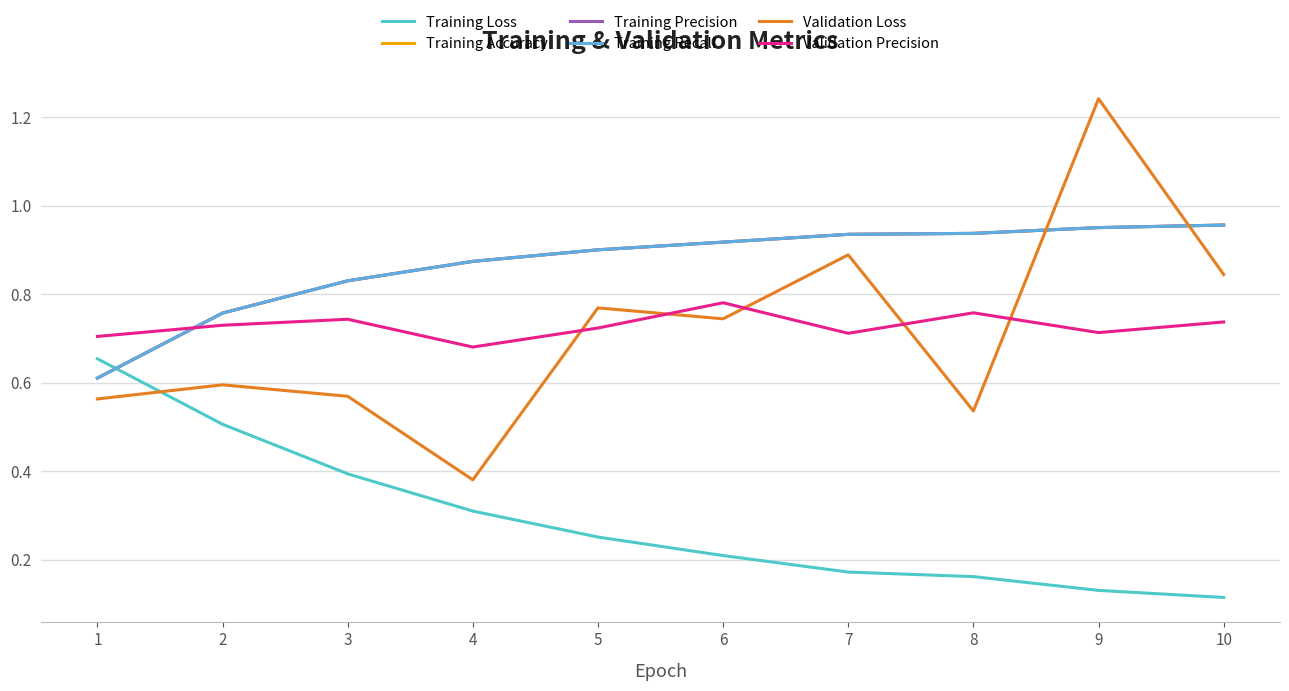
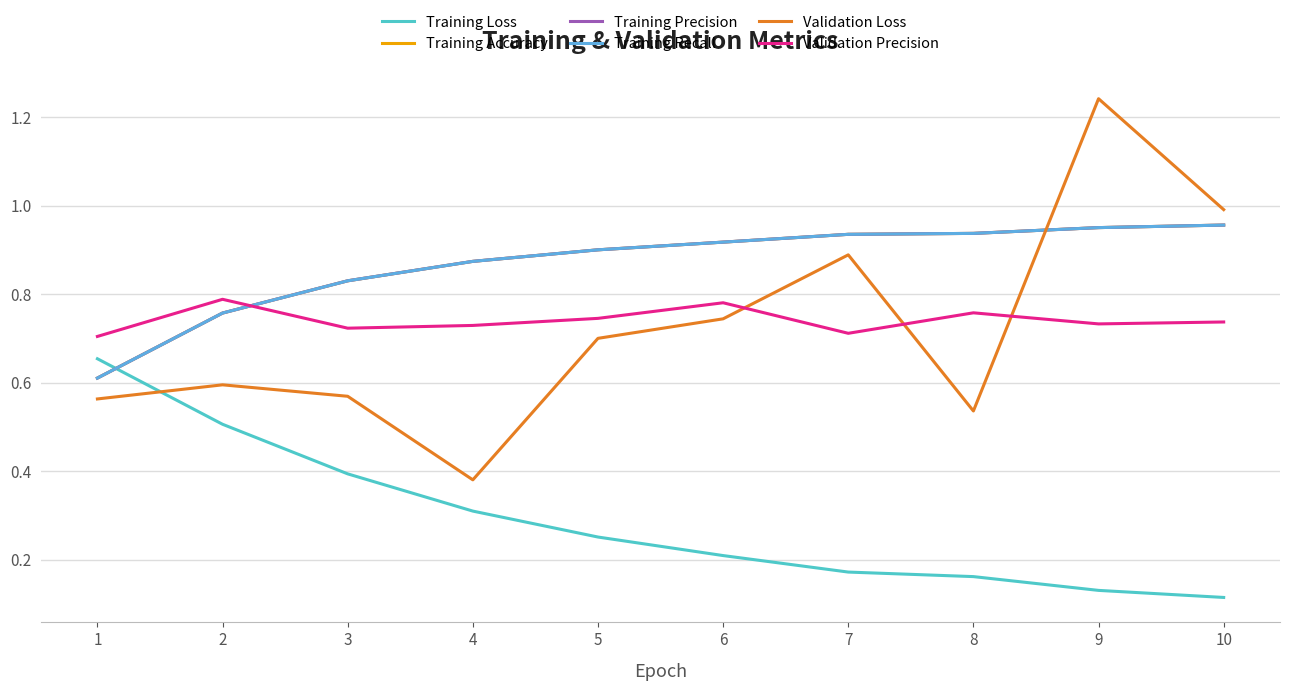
  {
    "Validation Loss": {
      "1": 0.56,
      "2": 0.60,
      "3": 0.57,
      "4": 0.38,
-     "5": 0.77,
+     "5": 0.70,
      "6": 0.74,
      "7": 0.89,
      "8": 0.54,
      "9": 1.24,
-     "10": 0.84
+     "10": 0.99
    },
    "Validation Precision": {
      "1": 0.70,
-     "2": 0.73,
-     "3": 0.74,
-     "4": 0.68,
-     "5": 0.72,
+     "2": 0.79,
+     "3": 0.72,
+     "4": 0.73,
+     "5": 0.75,
      "6": 0.78,
      "7": 0.71,
      "8": 0.76,
-     "9": 0.71,
+     "9": 0.73,
      "10": 0.74
    }
  }
